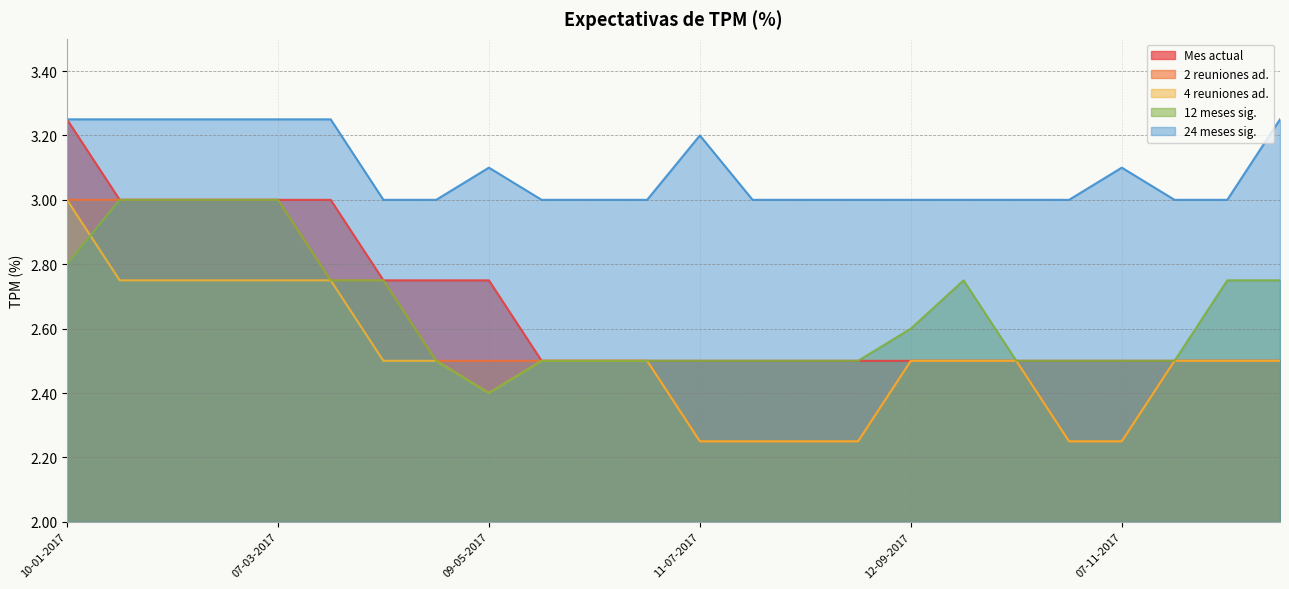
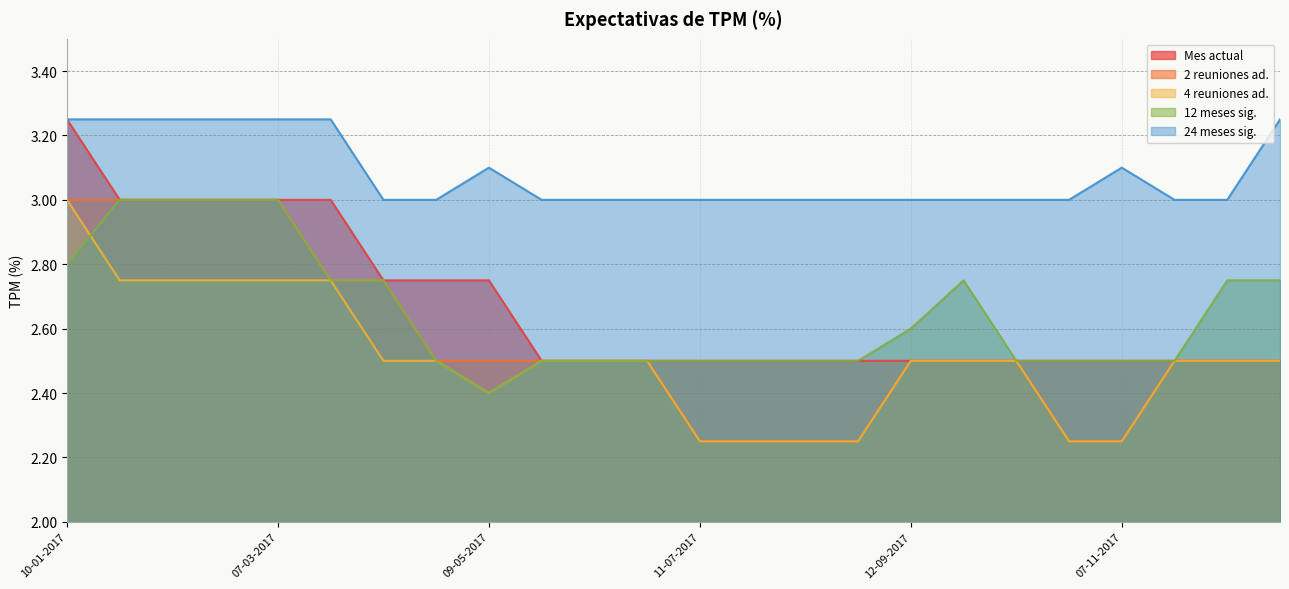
  {
    "4 reuniones ad.": {
      "07-03-2017": 2.75
    },
    "12 meses sig.": {
      "10-01-2017": 2.8,
      "12-09-2017": 2.6
    },
    "24 meses sig.": {
      "07-03-2017": 3.25,
      "09-05-2017": 3.1,
-     "11-07-2017": 3.2,
+     "11-07-2017": 3.0,
      "12-09-2017": 3.0,
      "07-11-2017": 3.1
    }
  }
